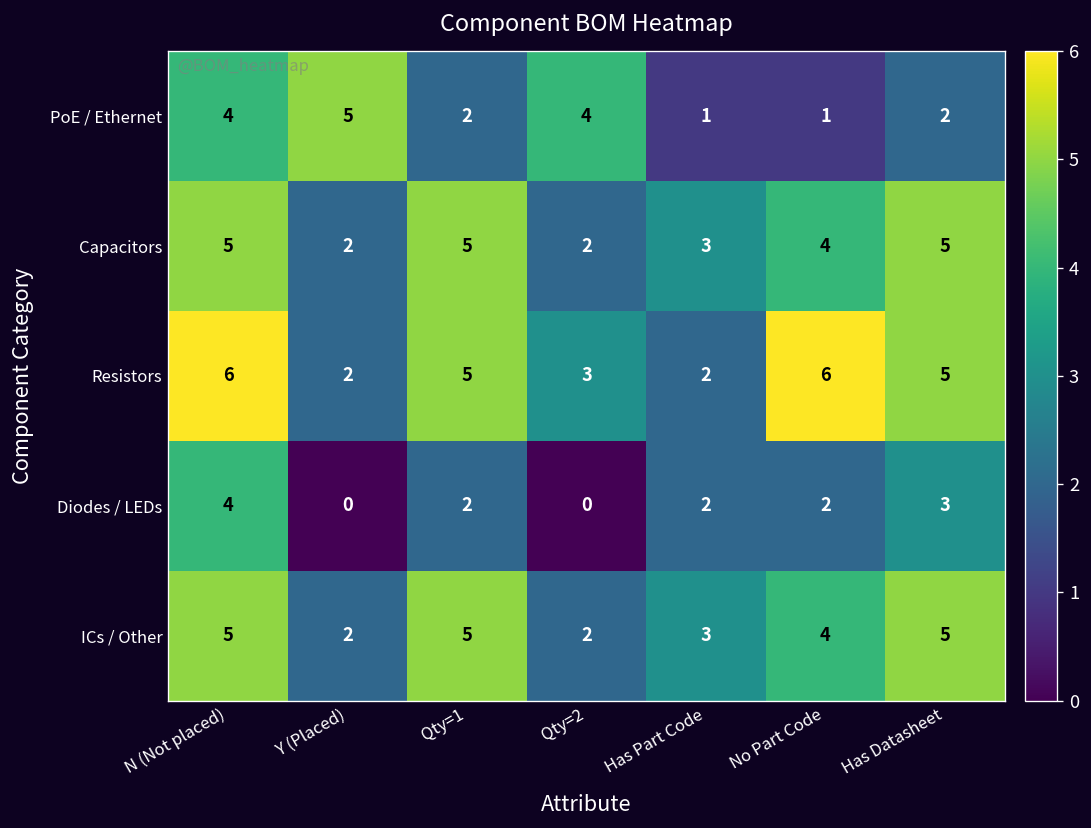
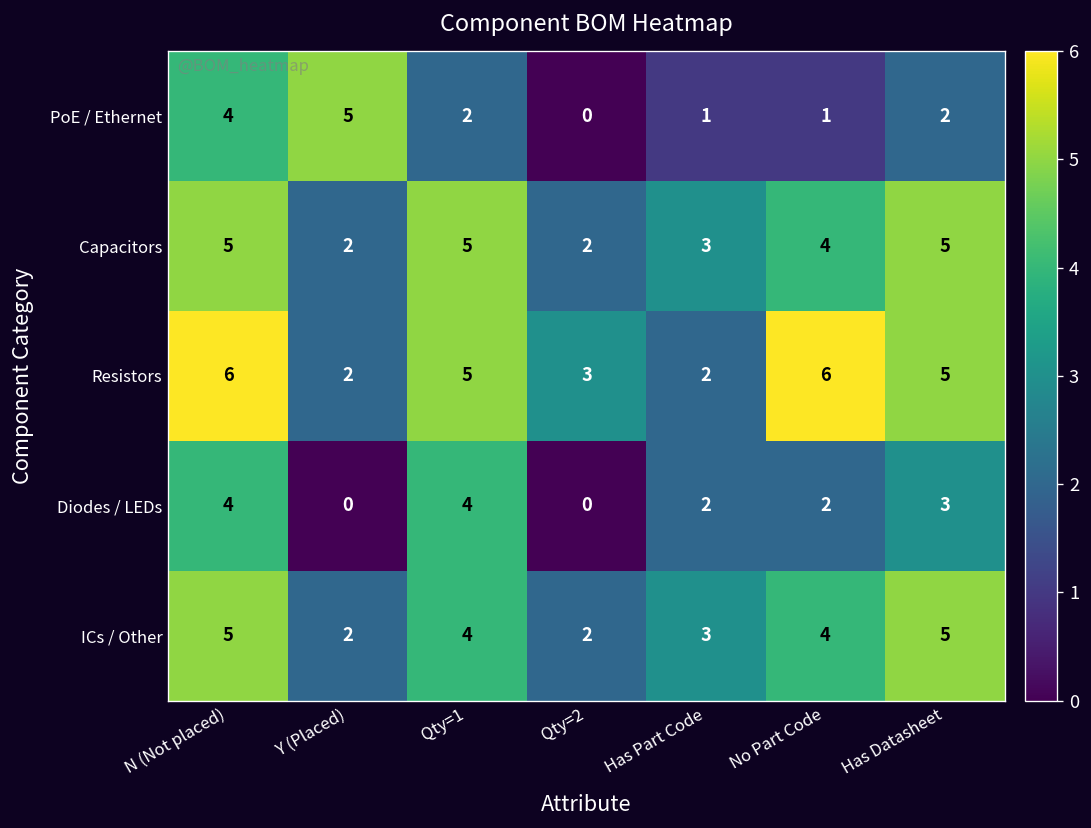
  {
    "PoE / Ethernet": {
      "Y (Placed)": 5,
      "Qty=1": 2,
-     "Qty=2": 4,
+     "Qty=2": 0,
      "Has Part Code": 1,
      "No Part Code": 1,
      "Has Datasheet": 2
    },
    "Capacitors": {
      "N (Not placed)": 5,
      "Y (Placed)": 2,
      "Qty=1": 5,
      "Qty=2": 2,
      "Has Part Code": 3,
      "No Part Code": 4,
      "Has Datasheet": 5
    },
    "Resistors": {
      "N (Not placed)": 6,
      "Y (Placed)": 2,
      "Qty=1": 5,
      "Qty=2": 3,
      "Has Part Code": 2,
      "No Part Code": 6,
      "Has Datasheet": 5
    },
    "Diodes / LEDs": {
      "N (Not placed)": 4,
      "Y (Placed)": 0,
-     "Qty=1": 2,
+     "Qty=1": 4,
      "Qty=2": 0,
      "Has Part Code": 2,
      "No Part Code": 2,
      "Has Datasheet": 3
    },
    "ICs / Other": {
      "N (Not placed)": 5,
      "Y (Placed)": 2,
-     "Qty=1": 5,
+     "Qty=1": 4,
      "Qty=2": 2,
      "Has Part Code": 3,
      "No Part Code": 4,
      "Has Datasheet": 5
    }
  }
